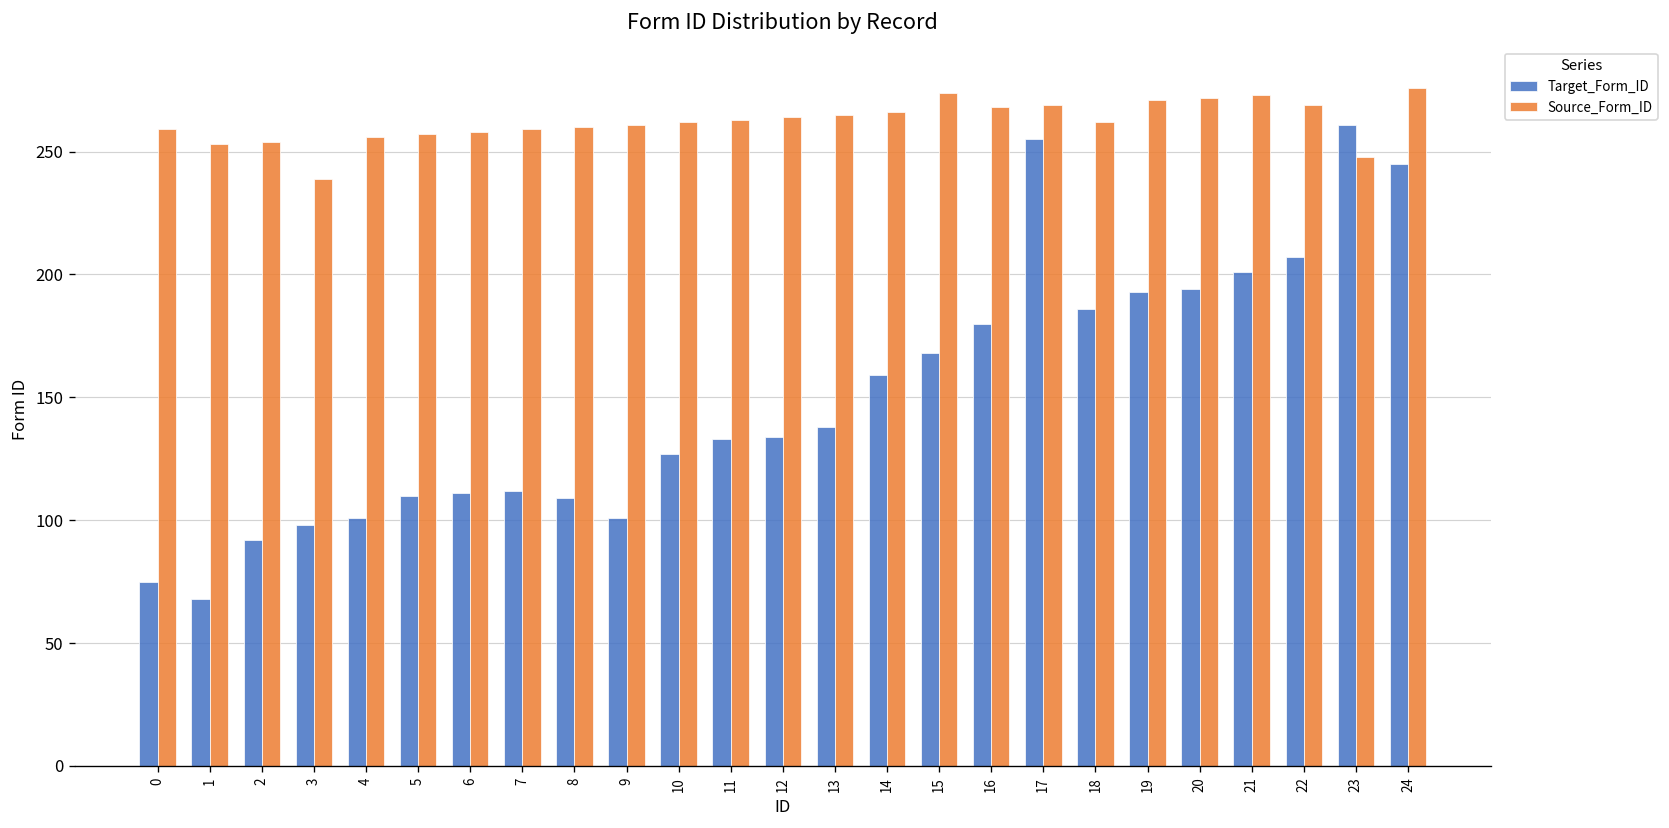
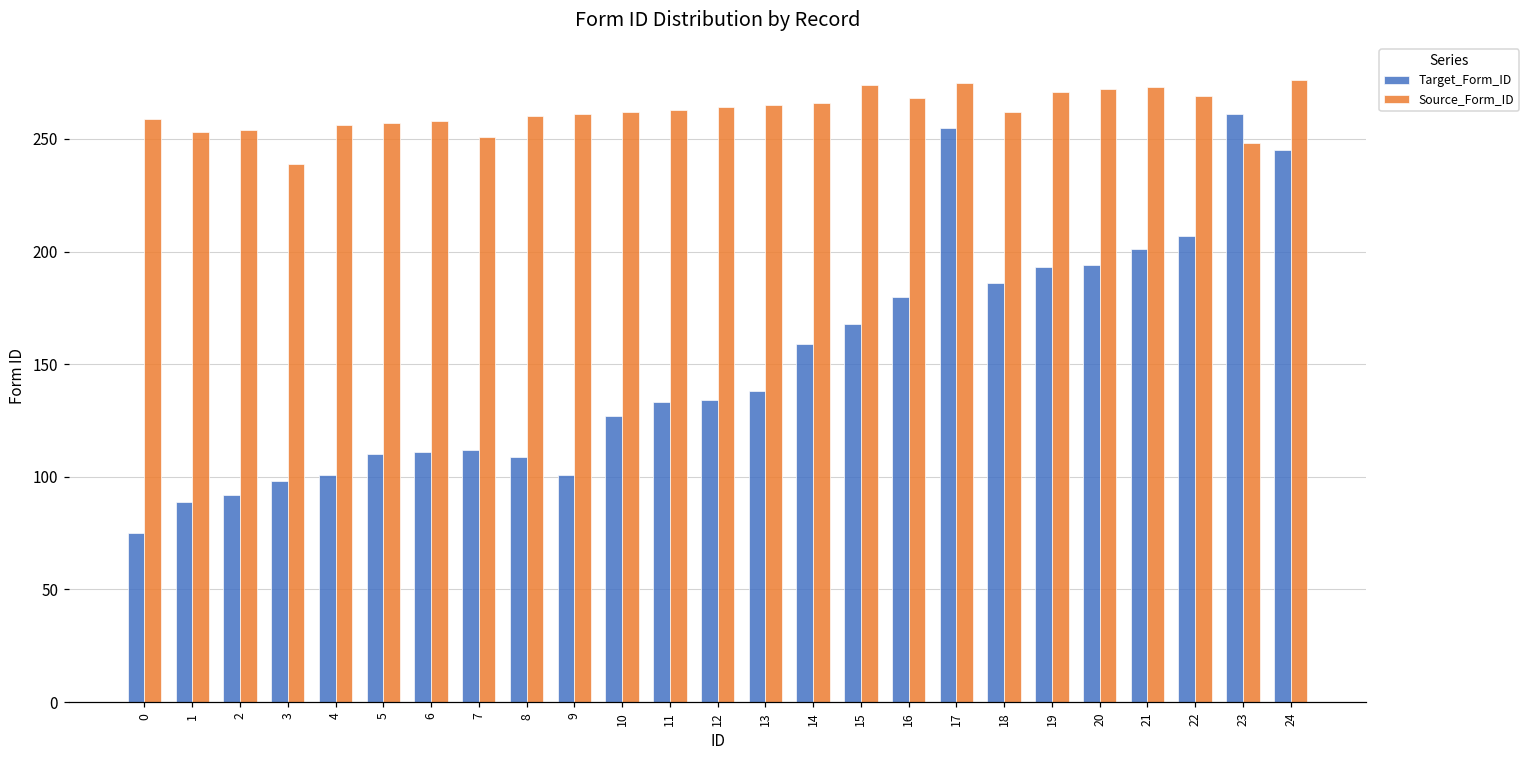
  {
    "Target_Form_ID": {
      "0": 75,
-     "1": 68,
+     "1": 89,
      "2": 92,
      "3": 98,
      "4": 101,
      "5": 110,
      "6": 111,
      "7": 112,
      "8": 109,
      "9": 101,
      "10": 127,
      "11": 133,
      "12": 134,
      "13": 138,
      "14": 159,
      "15": 168,
      "16": 180,
      "17": 255,
      "18": 186,
      "19": 193,
      "20": 194,
      "21": 201,
      "22": 207,
      "23": 261,
      "24": 245
    },
    "Source_Form_ID": {
      "0": 259,
      "1": 253,
      "2": 254,
      "3": 239,
      "4": 256,
      "5": 257,
      "6": 258,
-     "7": 259,
+     "7": 251,
      "8": 260,
      "9": 261,
      "10": 262,
      "11": 263,
      "12": 264,
      "13": 265,
      "14": 266,
      "15": 274,
      "16": 268,
-     "17": 269,
+     "17": 275,
      "18": 262,
      "19": 271,
      "20": 272,
      "21": 273,
      "22": 269,
      "23": 248,
      "24": 276
    }
  }
